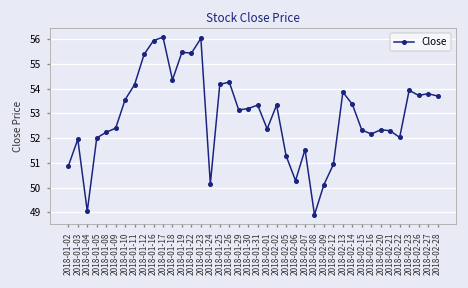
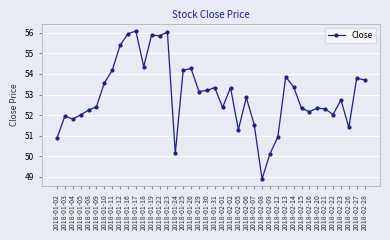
  {
    "2018-01-02": 50.9,
    "2018-01-03": 52.0,
-   "2018-01-04": 49.0,
+   "2018-01-04": 51.8,
    "2018-01-05": 52.0,
    "2018-01-08": 52.2,
    "2018-01-09": 52.4,
    "2018-01-10": 53.6,
    "2018-01-11": 54.2,
    "2018-01-12": 55.4,
    "2018-01-16": 56.0,
    "2018-01-17": 56.1,
    "2018-01-18": 54.4,
-   "2018-01-19": 55.5,
-   "2018-01-22": 55.4,
+   "2018-01-19": 55.9,
+   "2018-01-22": 55.9,
    "2018-01-23": 56.0,
    "2018-01-24": 50.1,
    "2018-01-25": 54.2,
    "2018-01-26": 54.3,
    "2018-01-29": 53.1,
    "2018-01-30": 53.2,
    "2018-01-31": 53.3,
    "2018-02-01": 52.4,
    "2018-02-02": 53.3,
    "2018-02-05": 51.3,
-   "2018-02-06": 50.3,
+   "2018-02-06": 52.9,
    "2018-02-07": 51.5,
    "2018-02-08": 48.9,
    "2018-02-09": 50.1,
    "2018-02-12": 50.9,
    "2018-02-13": 53.9,
    "2018-02-14": 53.4,
    "2018-02-15": 52.3,
    "2018-02-16": 52.2,
    "2018-02-20": 52.3,
    "2018-02-21": 52.3,
    "2018-02-22": 52.0,
-   "2018-02-23": 53.9,
-   "2018-02-26": 53.7,
+   "2018-02-23": 52.7,
+   "2018-02-26": 51.4,
    "2018-02-27": 53.8,
    "2018-02-28": 53.7
  }
